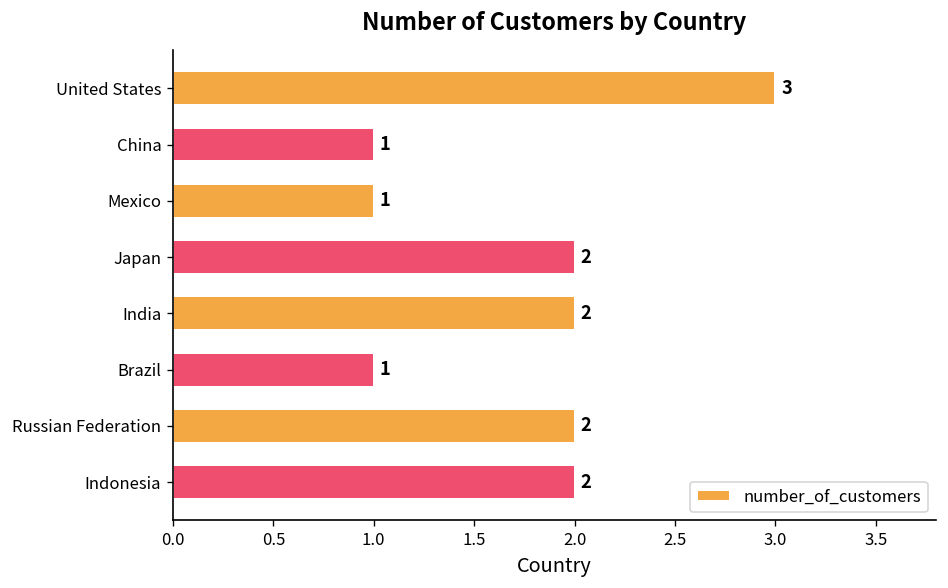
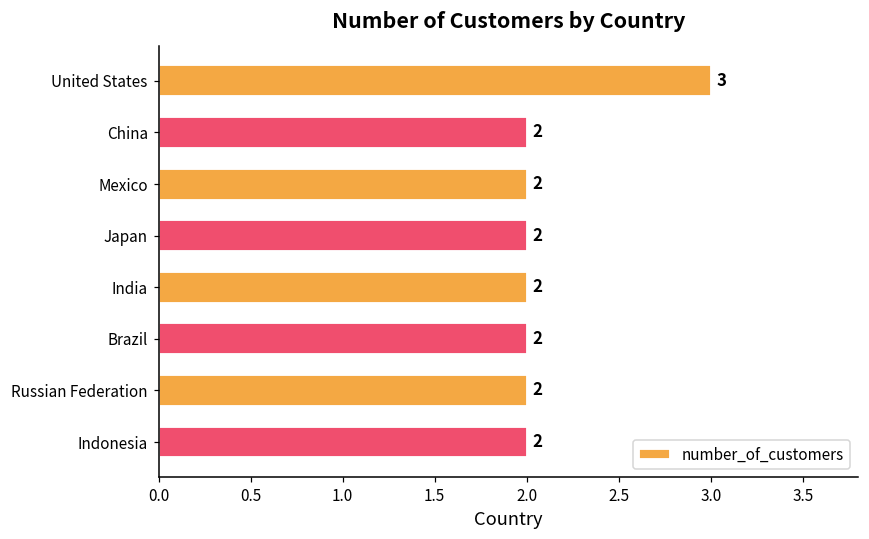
  {
    "United States": 3,
-   "China": 1,
-   "Mexico": 1,
+   "China": 2,
+   "Mexico": 2,
    "Japan": 2,
    "India": 2,
-   "Brazil": 1,
+   "Brazil": 2,
    "Russian Federation": 2,
    "Indonesia": 2
  }
